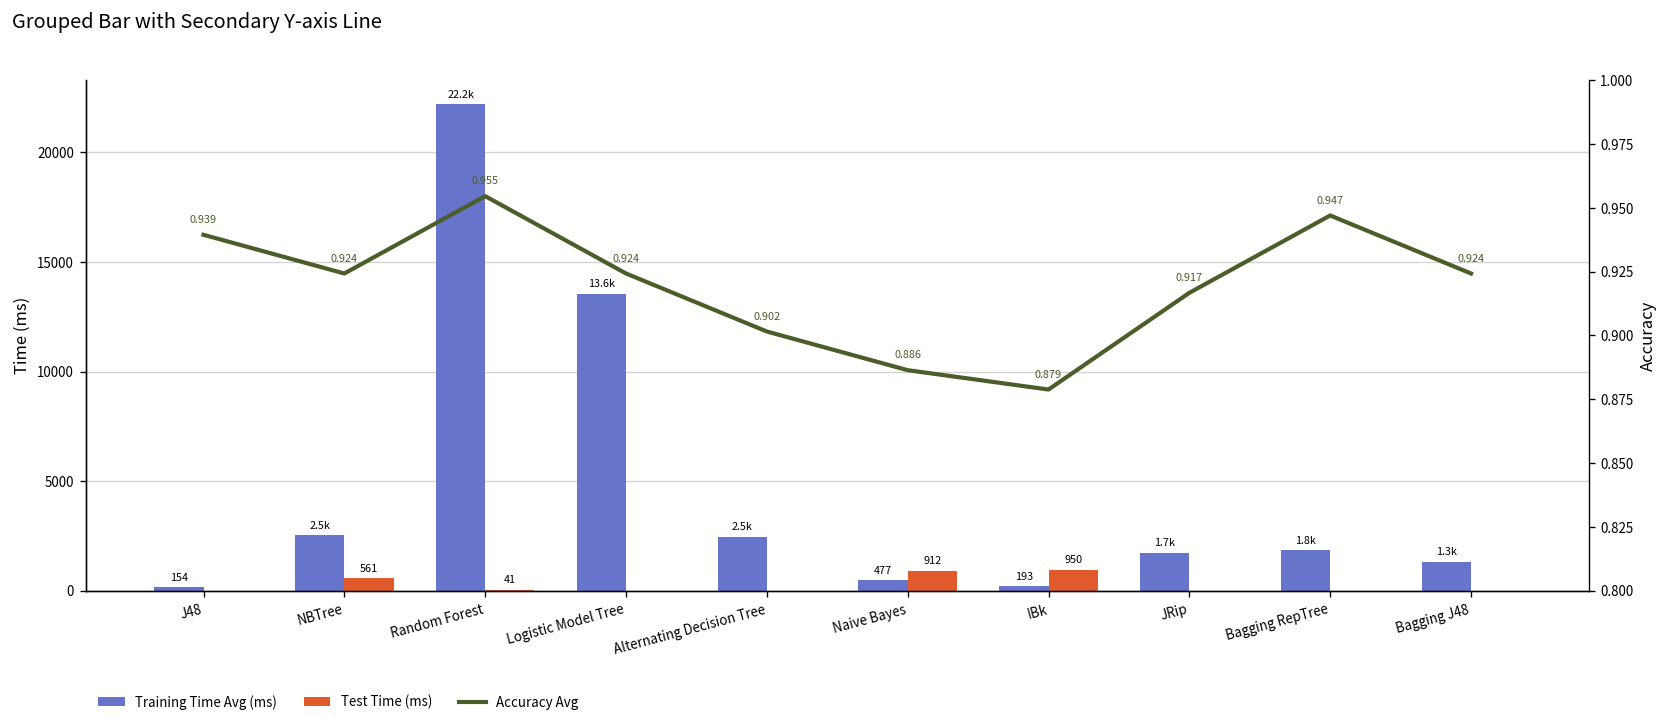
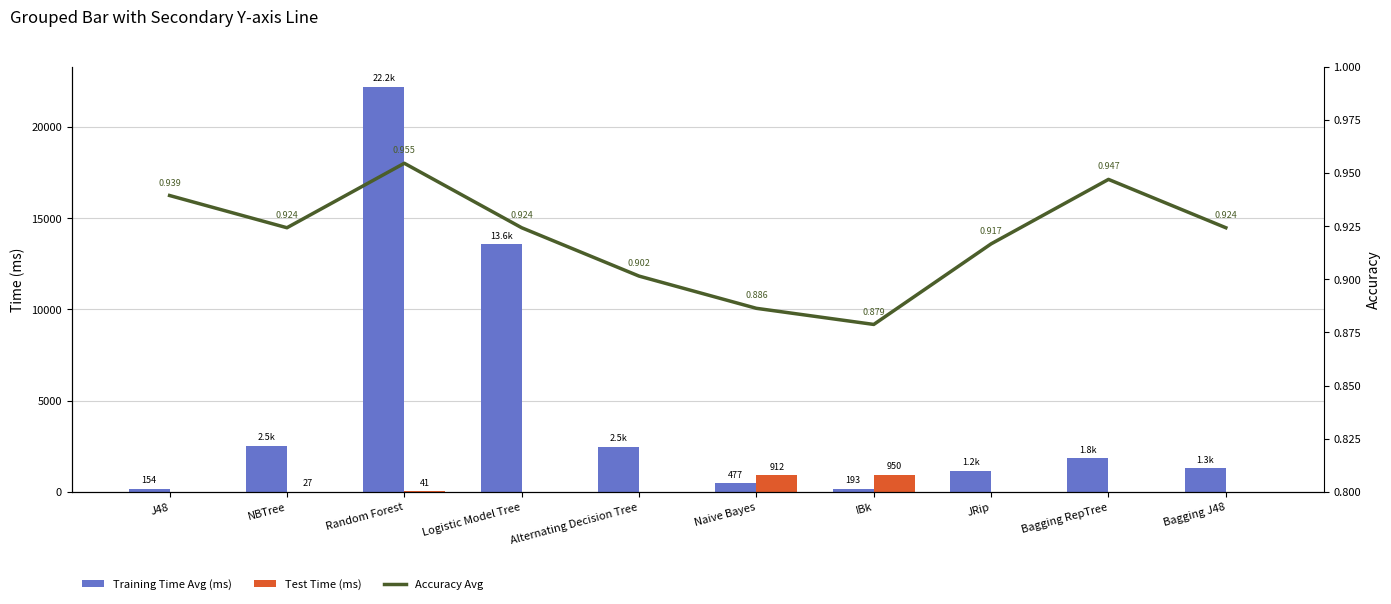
  {
    "Training Time Avg (ms)": {
      "J48": "154",
      "NBTree": "2.5k",
      "Random Forest": "22.2k",
      "Logistic Model Tree": "13.6k",
      "Alternating Decision Tree": "2.5k",
      "Naive Bayes": "477",
      "IBk": "193",
-     "JRip": "1.7k",
+     "JRip": "1.2k",
      "Bagging RepTree": "1.8k",
      "Bagging J48": "1.3k"
    },
    "Test Time (ms)": {
-     "NBTree": "561",
+     "NBTree": "27",
      "Random Forest": "41",
      "Naive Bayes": "912",
      "IBk": "950"
    },
    "Accuracy Avg": {
      "J48": "0.939",
      "NBTree": "0.924",
      "Random Forest": "0.955",
      "Logistic Model Tree": "0.924",
      "Alternating Decision Tree": "0.902",
      "Naive Bayes": "0.886",
      "IBk": "0.879",
      "JRip": "0.917",
      "Bagging RepTree": "0.947",
      "Bagging J48": "0.924"
    }
  }
